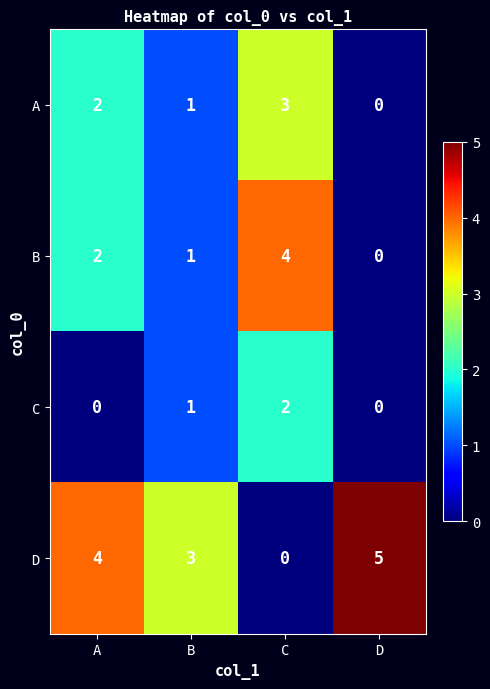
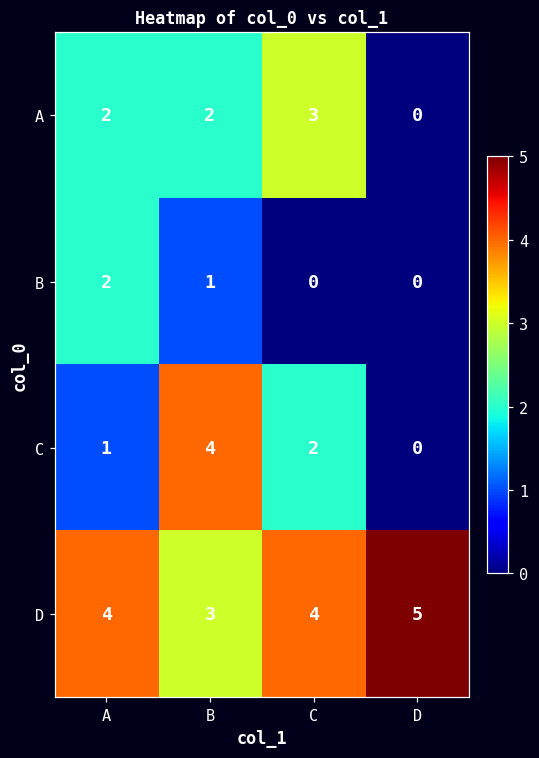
  {
    "A": {
      "A": 2,
-     "B": 1,
+     "B": 2,
      "C": 3,
      "D": 0
    },
    "B": {
      "A": 2,
      "B": 1,
-     "C": 4,
+     "C": 0,
      "D": 0
    },
    "C": {
-     "A": 0,
-     "B": 1,
+     "A": 1,
+     "B": 4,
      "C": 2,
      "D": 0
    },
    "D": {
      "A": 4,
      "B": 3,
-     "C": 0,
+     "C": 4,
      "D": 5
    }
  }
